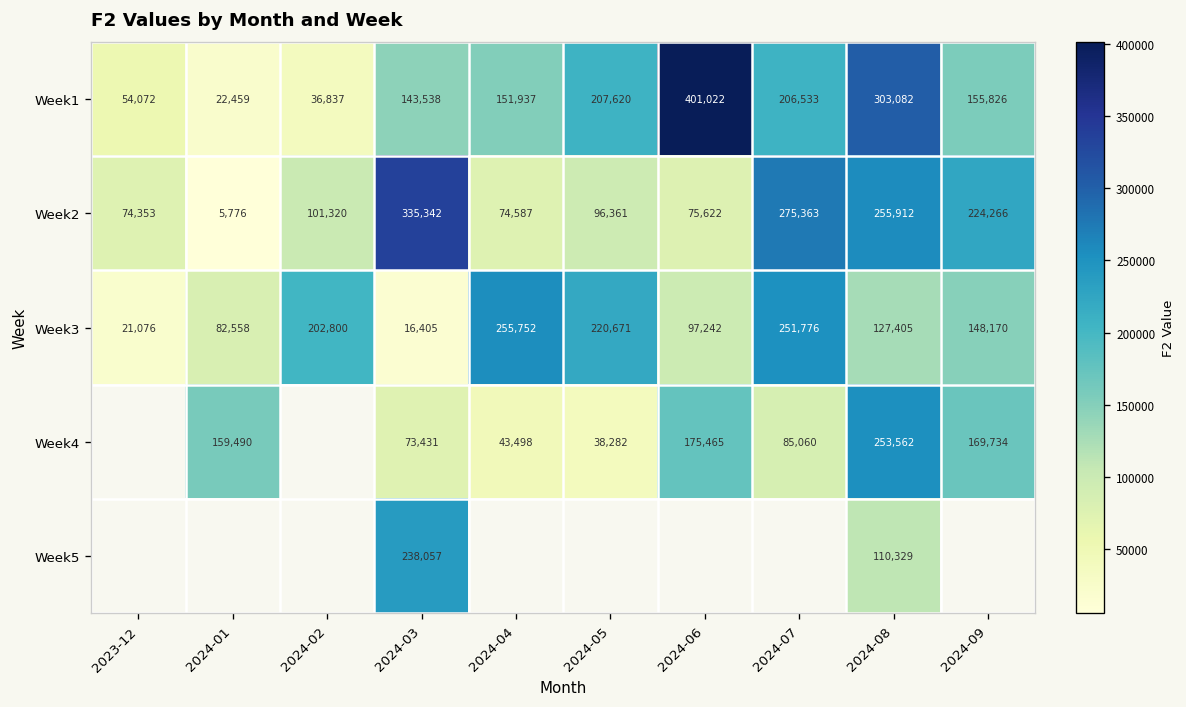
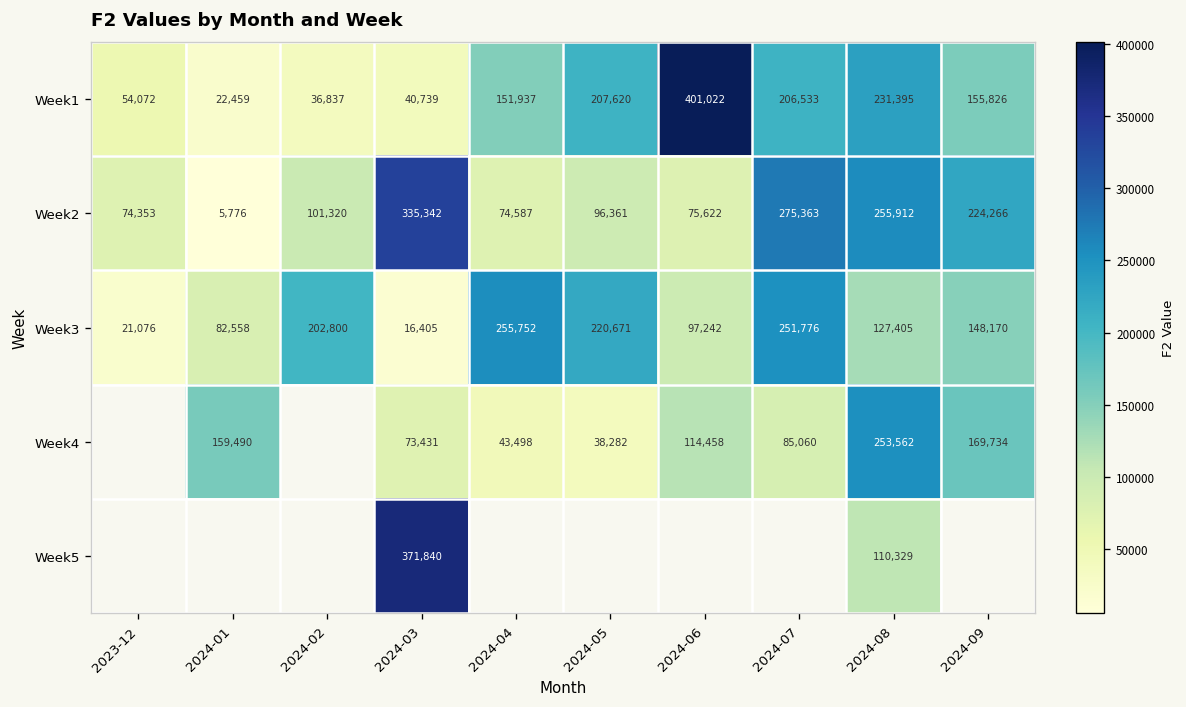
  {
    "Week1": {
      "2023-12": "54,072",
      "2024-01": "22,459",
      "2024-02": "36,837",
-     "2024-03": "143,538",
+     "2024-03": "40,739",
      "2024-04": "151,937",
      "2024-05": "207,620",
      "2024-06": "401,022",
      "2024-07": "206,533",
-     "2024-08": "303,082",
+     "2024-08": "231,395",
      "2024-09": "155,826"
    },
    "Week2": {
      "2023-12": "74,353",
      "2024-01": "5,776",
      "2024-02": "101,320",
      "2024-03": "335,342",
      "2024-04": "74,587",
      "2024-05": "96,361",
      "2024-06": "75,622",
      "2024-07": "275,363",
      "2024-08": "255,912",
      "2024-09": "224,266"
    },
    "Week3": {
      "2023-12": "21,076",
      "2024-01": "82,558",
      "2024-02": "202,800",
      "2024-03": "16,405",
      "2024-04": "255,752",
      "2024-05": "220,671",
      "2024-06": "97,242",
      "2024-07": "251,776",
      "2024-08": "127,405",
      "2024-09": "148,170"
    },
    "Week4": {
      "2024-01": "159,490",
      "2024-03": "73,431",
      "2024-04": "43,498",
      "2024-05": "38,282",
-     "2024-06": "175,465",
+     "2024-06": "114,458",
      "2024-07": "85,060",
      "2024-08": "253,562",
      "2024-09": "169,734"
    },
    "Week5": {
-     "2024-03": "238,057",
+     "2024-03": "371,840",
      "2024-08": "110,329"
    }
  }
